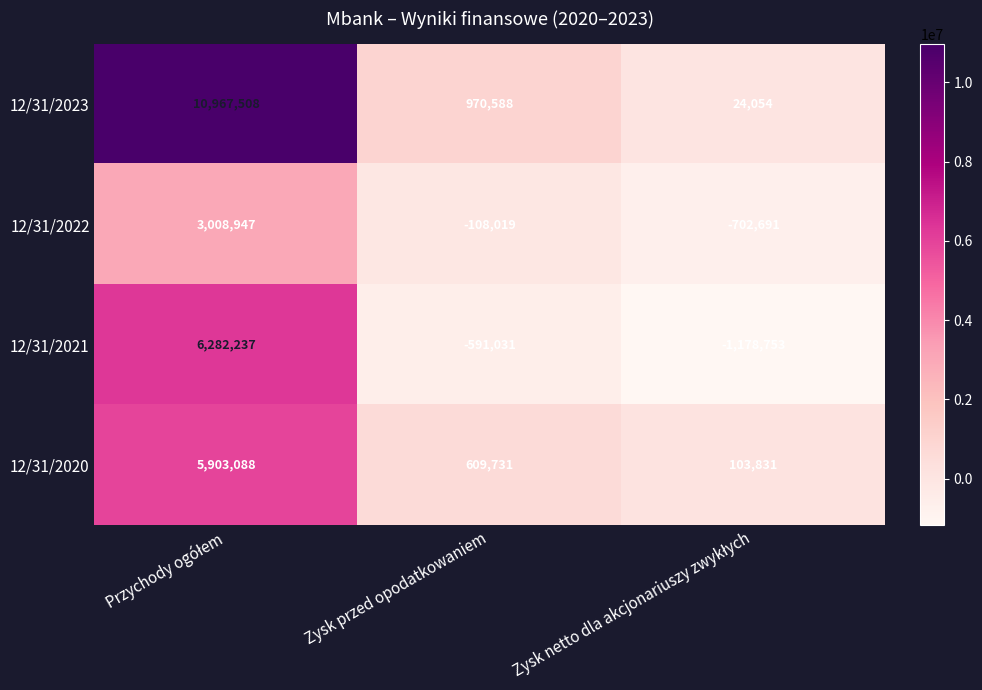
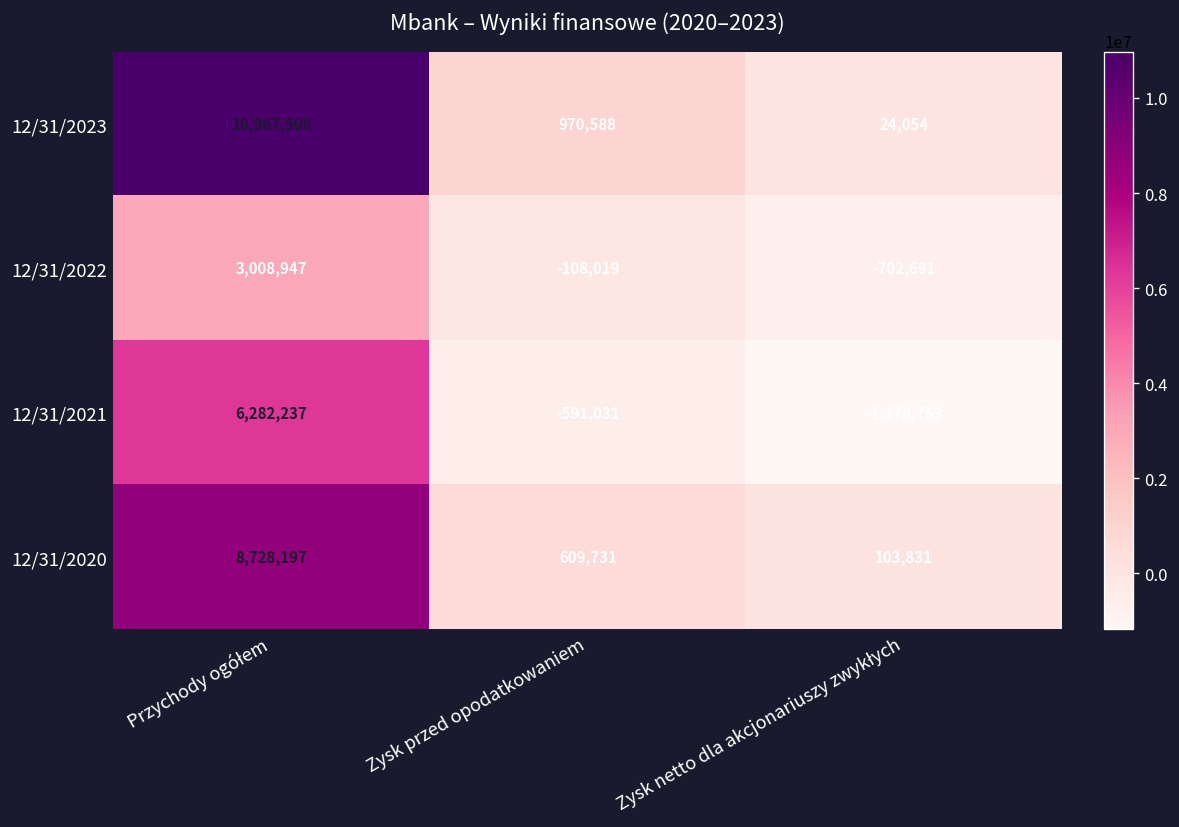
  {
    "12/31/2023": {
      "Przychody ogółem": "10,967,508"
    },
    "12/31/2022": {
      "Przychody ogółem": "3,008,947"
    },
    "12/31/2021": {
      "Przychody ogółem": "6,282,237"
    },
    "12/31/2020": {
-     "Przychody ogółem": "5,903,088"
+     "Przychody ogółem": "8,728,197"
    }
  }
